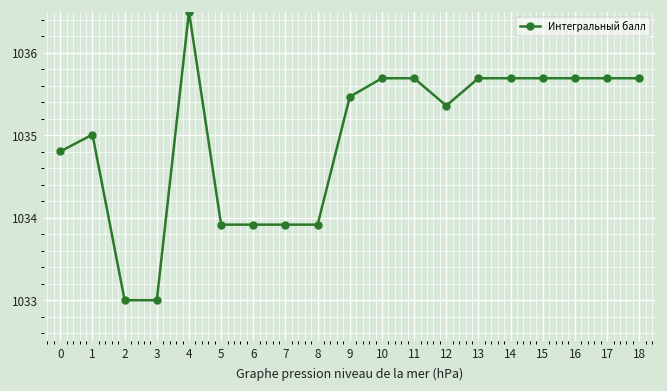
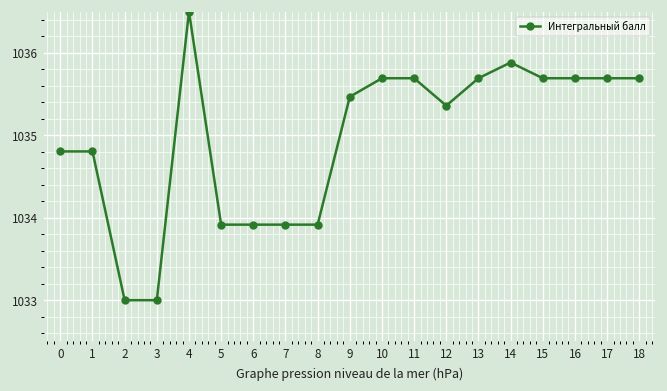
  {
    "0": 1034.8,
-   "1": 1035.0,
+   "1": 1034.8,
    "2": 1033.0,
    "3": 1033.0,
    "4": 1036.5,
    "5": 1033.9,
    "6": 1033.9,
    "7": 1033.9,
    "8": 1033.9,
    "9": 1035.5,
    "10": 1035.7,
    "11": 1035.7,
    "12": 1035.4,
    "13": 1035.7,
-   "14": 1035.7,
+   "14": 1035.9,
    "15": 1035.7,
    "16": 1035.7,
    "17": 1035.7,
    "18": 1035.7
  }
